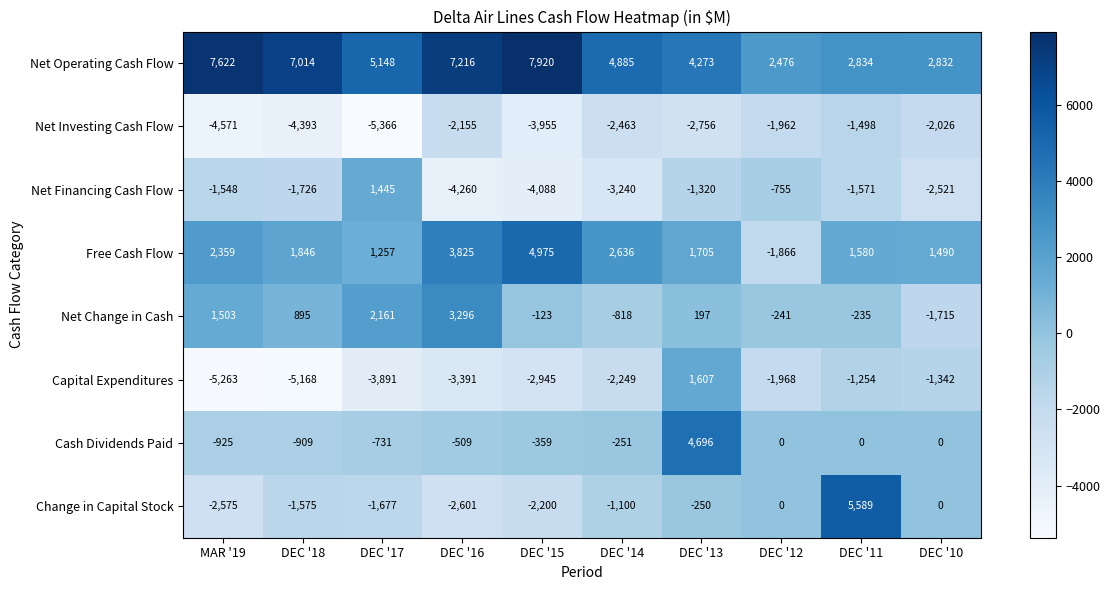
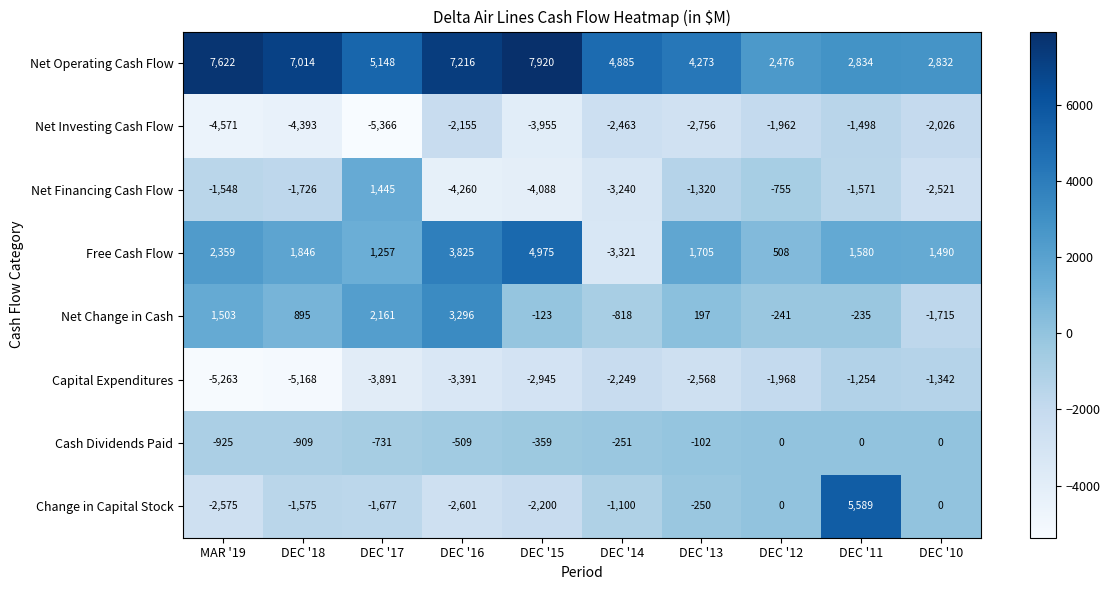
  {
    "Net Operating Cash Flow": {
      "MAR '19": "7,622",
      "DEC '18": "7,014",
      "DEC '17": "5,148",
      "DEC '16": "7,216",
      "DEC '15": "7,920",
      "DEC '14": "4,885",
      "DEC '13": "4,273",
      "DEC '12": "2,476",
      "DEC '11": "2,834",
      "DEC '10": "2,832"
    },
    "Net Investing Cash Flow": {
      "MAR '19": "-4,571",
      "DEC '18": "-4,393",
      "DEC '17": "-5,366",
      "DEC '16": "-2,155",
      "DEC '15": "-3,955",
      "DEC '14": "-2,463",
      "DEC '13": "-2,756",
      "DEC '12": "-1,962",
      "DEC '11": "-1,498",
      "DEC '10": "-2,026"
    },
    "Net Financing Cash Flow": {
      "MAR '19": "-1,548",
      "DEC '18": "-1,726",
      "DEC '17": "1,445",
      "DEC '16": "-4,260",
      "DEC '15": "-4,088",
      "DEC '14": "-3,240",
      "DEC '13": "-1,320",
      "DEC '12": "-755",
      "DEC '11": "-1,571",
      "DEC '10": "-2,521"
    },
    "Free Cash Flow": {
      "MAR '19": "2,359",
      "DEC '18": "1,846",
      "DEC '17": "1,257",
      "DEC '16": "3,825",
      "DEC '15": "4,975",
-     "DEC '14": "2,636",
+     "DEC '14": "-3,321",
      "DEC '13": "1,705",
-     "DEC '12": "-1,866",
+     "DEC '12": "508",
      "DEC '11": "1,580",
      "DEC '10": "1,490"
    },
    "Net Change in Cash": {
      "MAR '19": "1,503",
      "DEC '18": "895",
      "DEC '17": "2,161",
      "DEC '16": "3,296",
      "DEC '15": "-123",
      "DEC '14": "-818",
      "DEC '13": "197",
      "DEC '12": "-241",
      "DEC '11": "-235",
      "DEC '10": "-1,715"
    },
    "Capital Expenditures": {
      "MAR '19": "-5,263",
      "DEC '18": "-5,168",
      "DEC '17": "-3,891",
      "DEC '16": "-3,391",
      "DEC '15": "-2,945",
      "DEC '14": "-2,249",
-     "DEC '13": "1,607",
+     "DEC '13": "-2,568",
      "DEC '12": "-1,968",
      "DEC '11": "-1,254",
      "DEC '10": "-1,342"
    },
    "Cash Dividends Paid": {
      "MAR '19": "-925",
      "DEC '18": "-909",
      "DEC '17": "-731",
      "DEC '16": "-509",
      "DEC '15": "-359",
      "DEC '14": "-251",
-     "DEC '13": "4,696",
+     "DEC '13": "-102",
      "DEC '12": "0",
      "DEC '11": "0",
      "DEC '10": "0"
    },
    "Change in Capital Stock": {
      "MAR '19": "-2,575",
      "DEC '18": "-1,575",
      "DEC '17": "-1,677",
      "DEC '16": "-2,601",
      "DEC '15": "-2,200",
      "DEC '14": "-1,100",
      "DEC '13": "-250",
      "DEC '12": "0",
      "DEC '11": "5,589",
      "DEC '10": "0"
    }
  }
